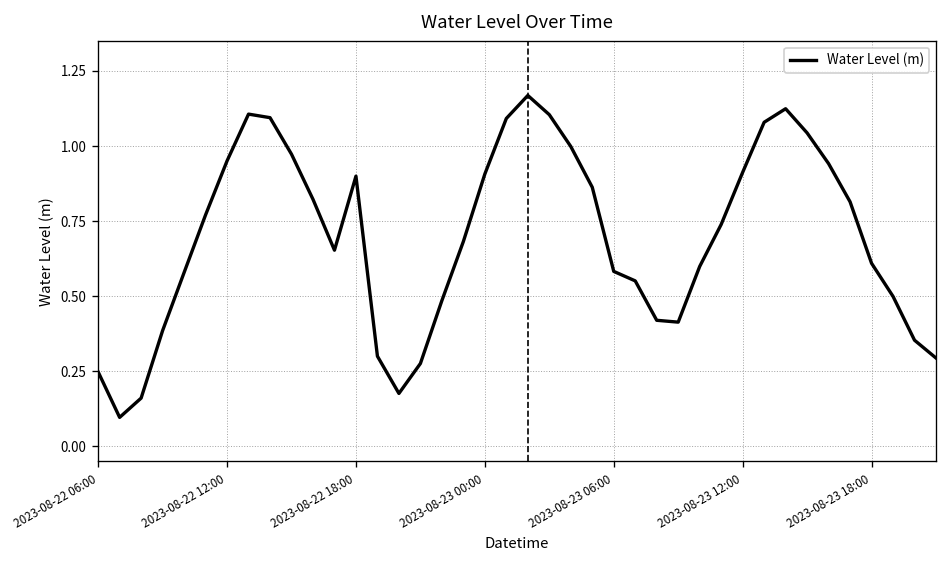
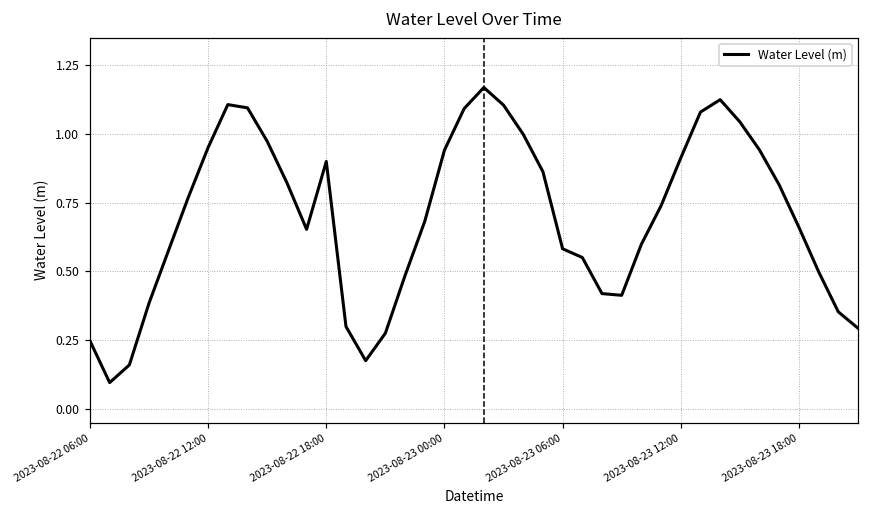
  {
    "2023-08-22 06:00": 0.25,
    "2023-08-22 12:00": 0.95,
    "2023-08-22 18:00": 0.90,
-   "2023-08-23 00:00": 0.91,
+   "2023-08-23 00:00": 0.94,
    "2023-08-23 06:00": 0.58,
    "2023-08-23 12:00": 0.91,
-   "2023-08-23 18:00": 0.61
+   "2023-08-23 18:00": 0.66
  }
